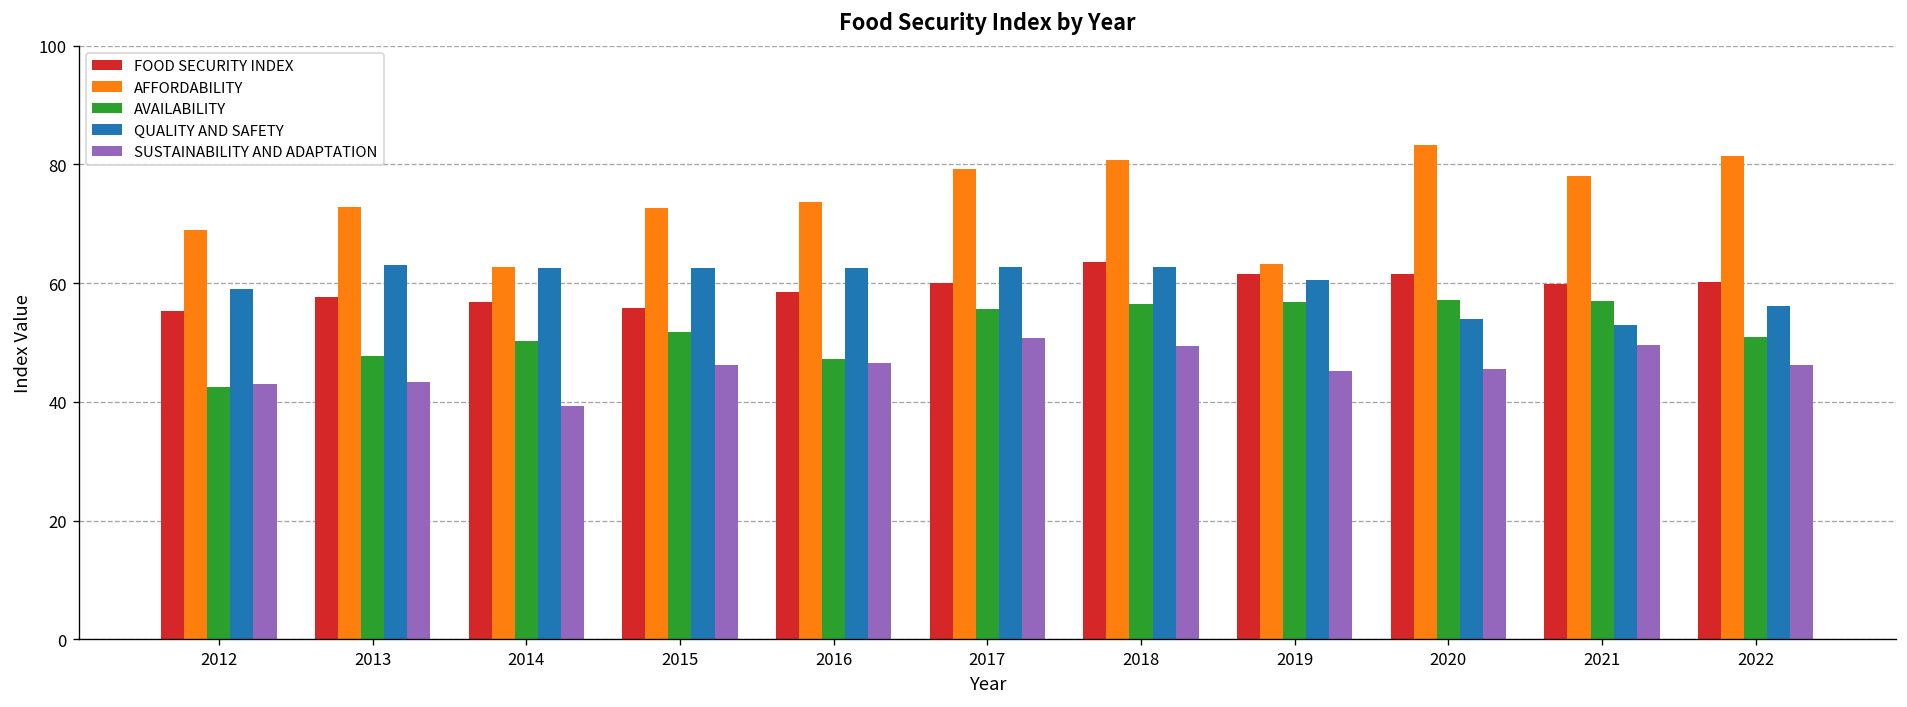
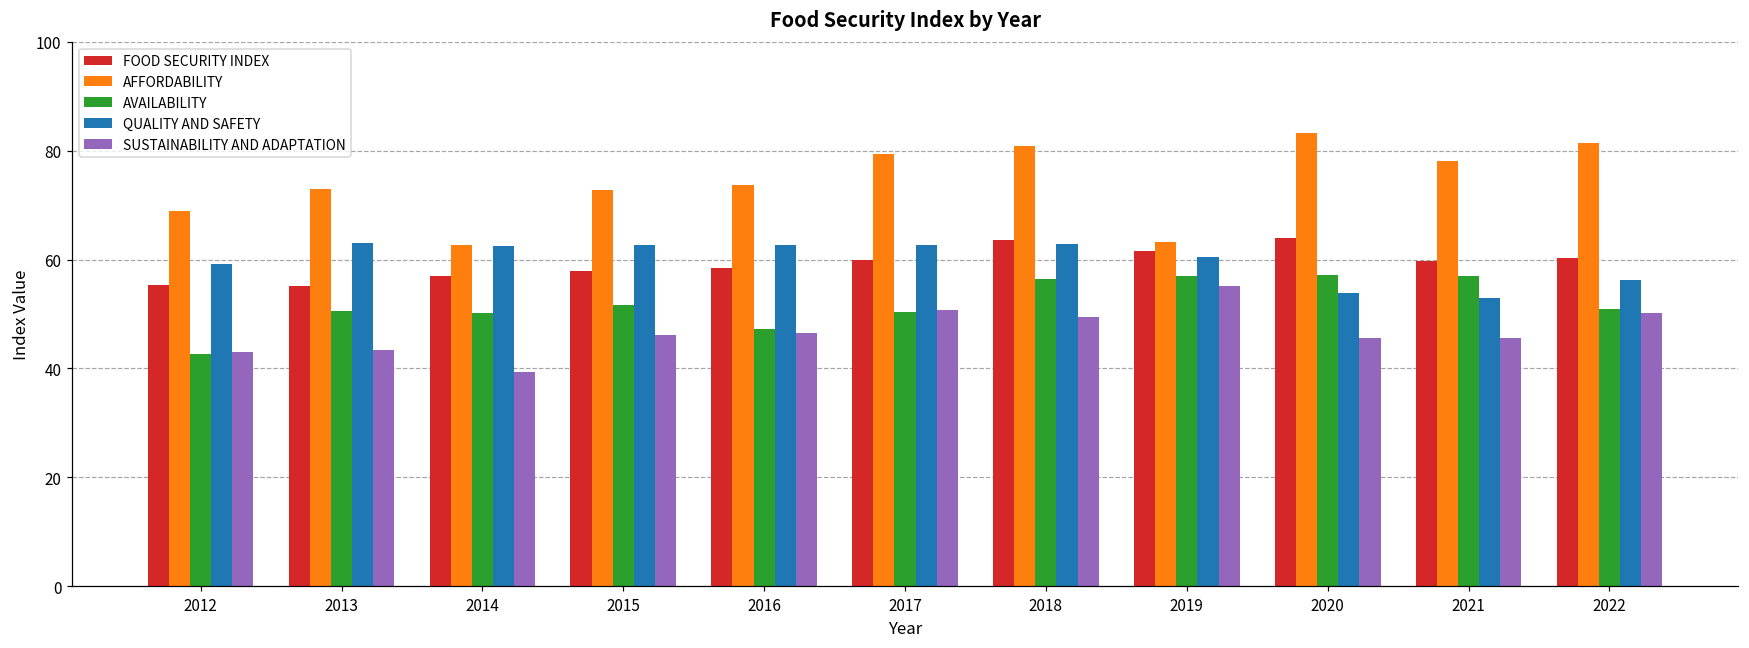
  {
    "FOOD SECURITY INDEX": {
      "2012": 55,
-     "2013": 58,
+     "2013": 55,
      "2014": 57,
-     "2015": 56,
+     "2015": 58,
      "2016": 59,
      "2017": 60,
      "2018": 64,
      "2019": 62,
-     "2020": 62,
+     "2020": 64,
      "2021": 60,
      "2022": 60
    },
    "AFFORDABILITY": {
      "2012": 69,
      "2013": 73,
      "2014": 63,
      "2015": 73,
      "2016": 74,
      "2017": 79,
      "2018": 81,
      "2019": 63,
      "2020": 83,
      "2021": 78,
      "2022": 81
    },
    "AVAILABILITY": {
      "2012": 43,
-     "2013": 48,
+     "2013": 51,
      "2014": 50,
      "2015": 52,
      "2016": 47,
-     "2017": 56,
+     "2017": 50,
      "2018": 57,
      "2019": 57,
      "2020": 57,
      "2021": 57,
      "2022": 51
    },
    "QUALITY AND SAFETY": {
      "2012": 59,
      "2013": 63,
      "2014": 63,
      "2015": 63,
      "2016": 63,
      "2017": 63,
      "2018": 63,
      "2019": 61,
      "2020": 54,
      "2021": 53,
      "2022": 56
    },
    "SUSTAINABILITY AND ADAPTATION": {
      "2012": 43,
      "2013": 43,
      "2014": 39,
      "2015": 46,
      "2016": 47,
      "2017": 51,
      "2018": 50,
-     "2019": 45,
+     "2019": 55,
      "2020": 46,
-     "2021": 50,
-     "2022": 46
+     "2021": 46,
+     "2022": 50
    }
  }
